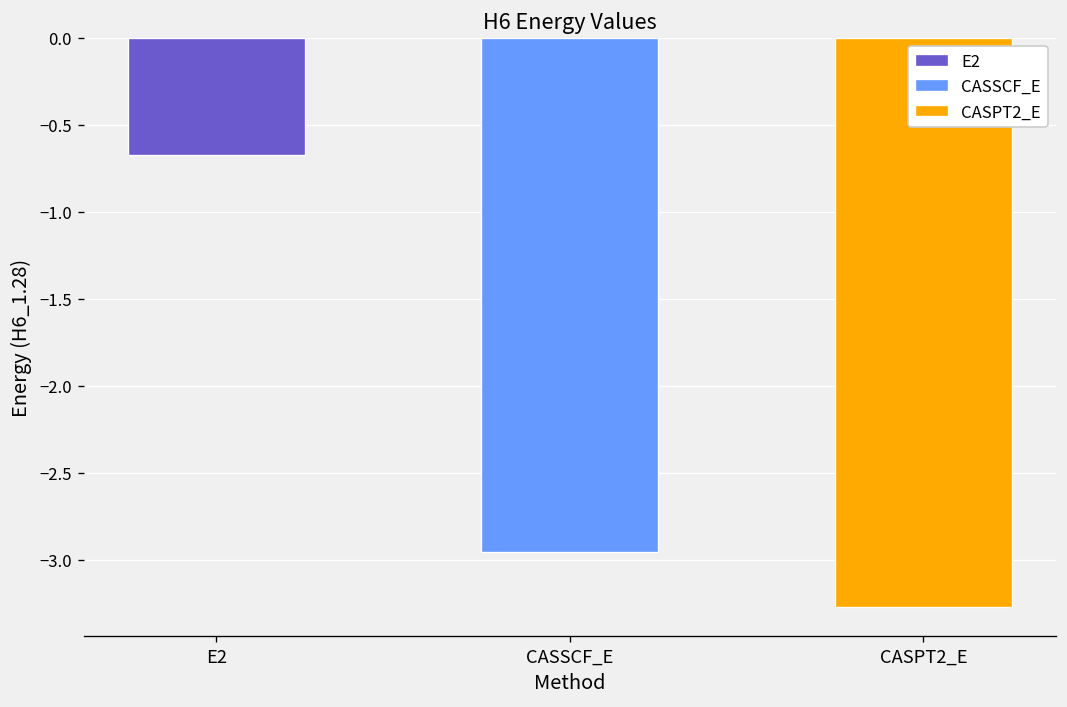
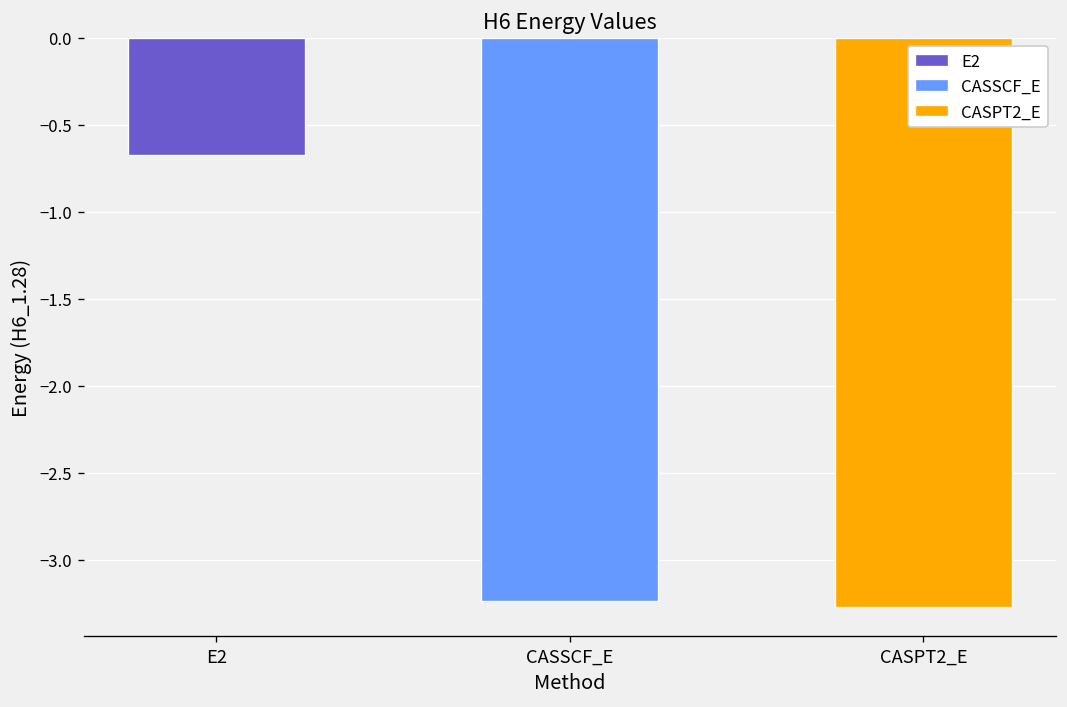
  {
    "E2": -0.67,
-   "CASSCF_E": -2.96,
+   "CASSCF_E": -3.24,
    "CASPT2_E": -3.28
  }
